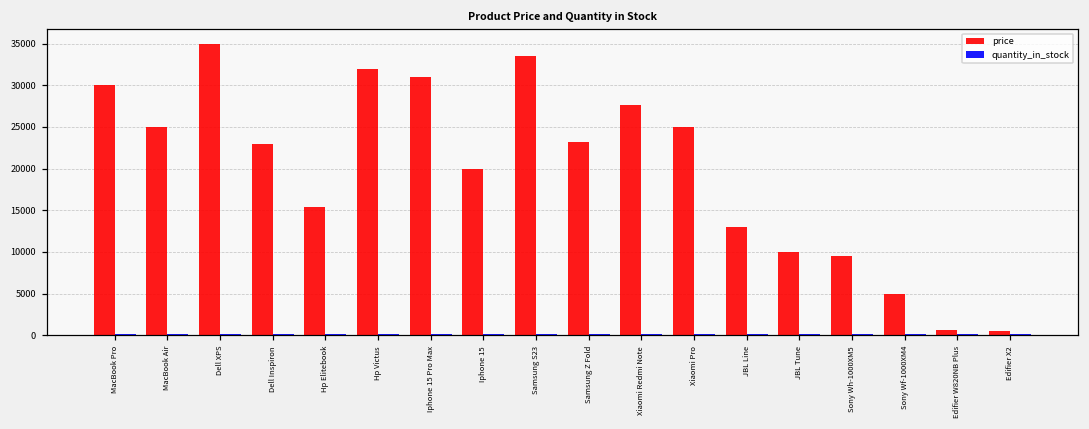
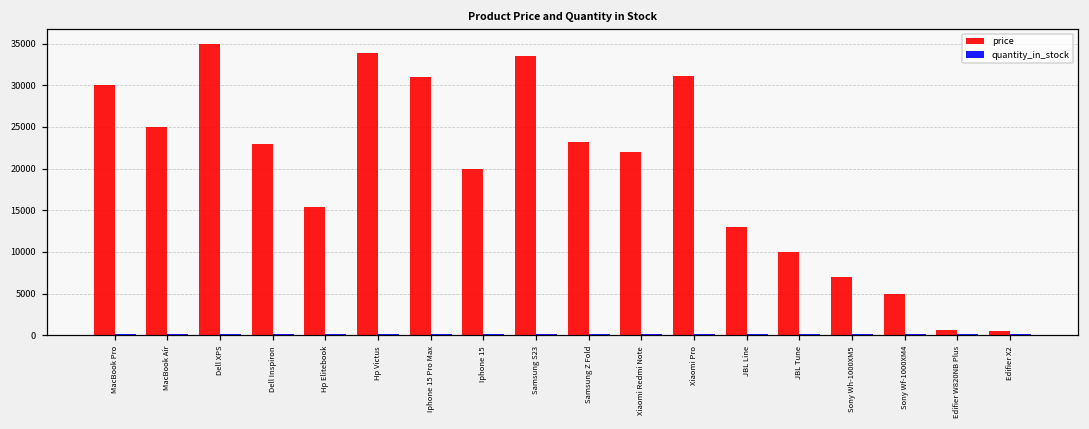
  {
    "price": {
      "MacBook Pro": 30000,
      "MacBook Air": 25000,
      "Dell XPS": 35000,
      "Dell Inspiron": 23000,
      "Hp Elitebook": 15000,
-     "Hp Victus": 32000,
+     "Hp Victus": 34000,
      "Iphone 15 Pro Max": 31000,
      "Iphone 15": 20000,
      "Samsung S23": 33000,
      "Samsung Z Fold": 23000,
-     "Xiaomi Redmi Note": 28000,
-     "Xiaomi Pro": 25000,
+     "Xiaomi Redmi Note": 22000,
+     "Xiaomi Pro": 31000,
      "JBL Line": 13000,
      "JBL Tune": 10000,
-     "Sony Wh-1000XM5": 10000,
+     "Sony Wh-1000XM5": 7000,
      "Sony Wf-1000XM4": 5000,
      "Edifier W820NB Plus": 1000,
      "Edifier X2": 1000
    }
  }
